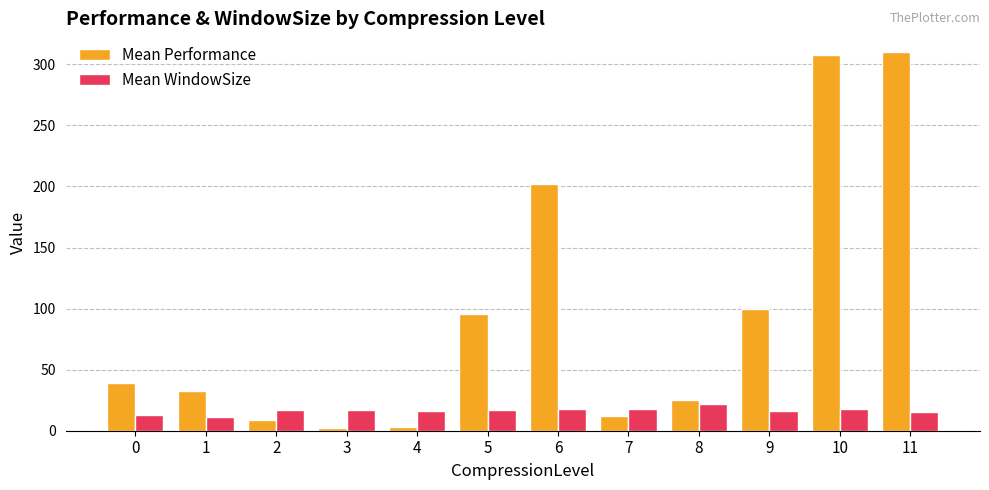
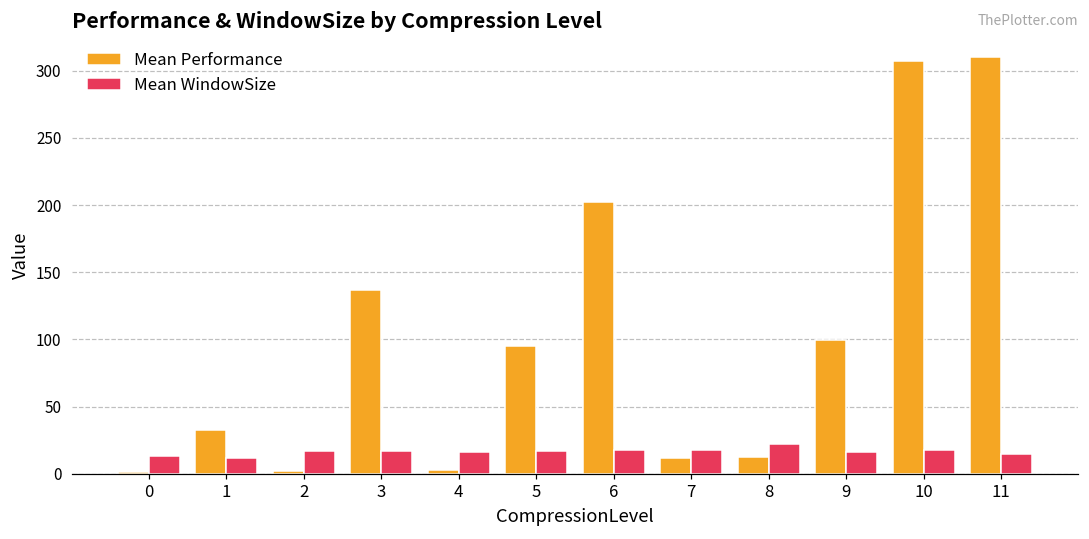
  {
    "Mean Performance": {
-     "0": 39,
+     "0": 2,
      "1": 32,
-     "2": 9,
-     "3": 2,
+     "2": 2,
+     "3": 137,
      "4": 3,
      "5": 95,
      "6": 202,
      "7": 12,
-     "8": 25,
+     "8": 12,
      "9": 100,
      "10": 307,
      "11": 310
    },
    "Mean WindowSize": {
      "0": 13,
      "1": 12,
      "2": 17,
      "3": 17,
      "4": 16,
      "5": 17,
      "6": 18,
      "7": 18,
      "8": 22,
      "9": 17,
      "10": 18,
      "11": 15
    }
  }
